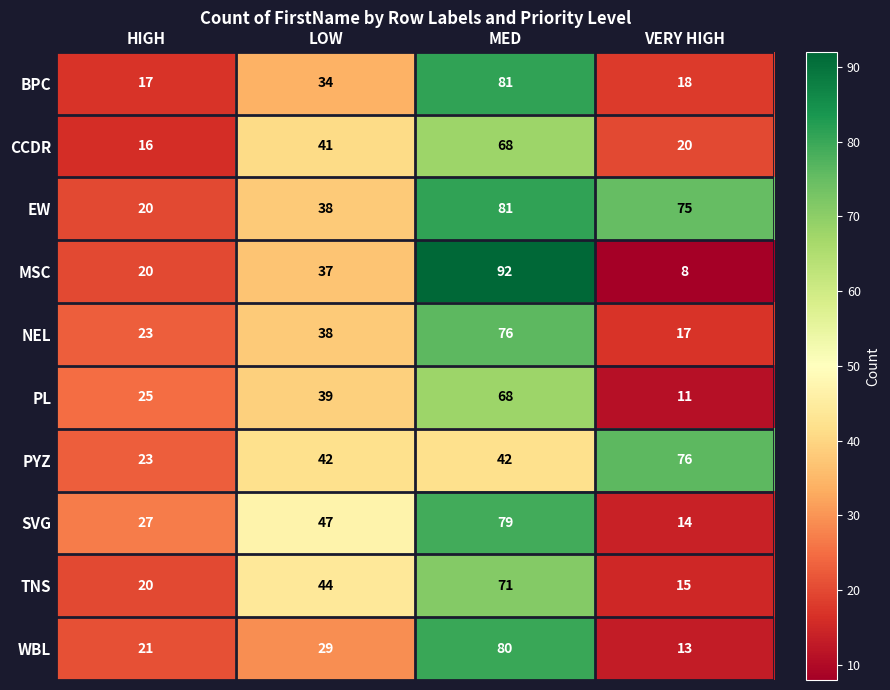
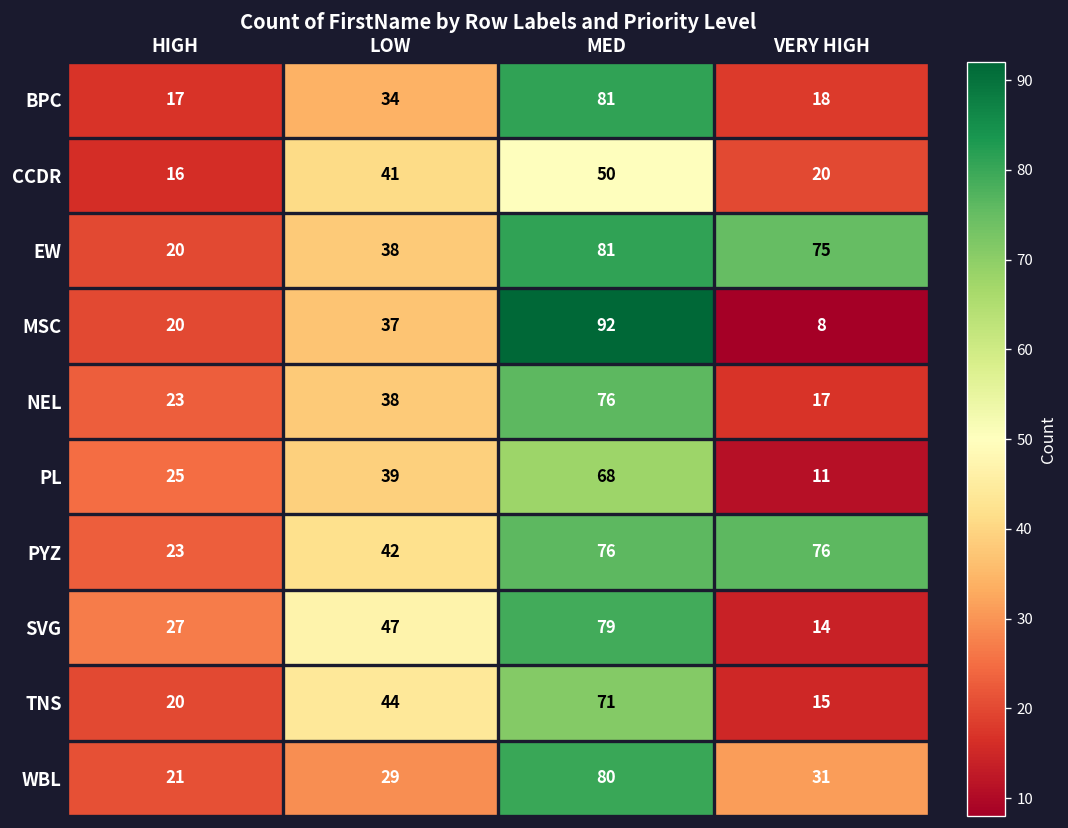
  {
    "BPC": {
      "HIGH": 17,
      "LOW": 34,
      "MED": 81,
      "VERY HIGH": 18
    },
    "CCDR": {
      "HIGH": 16,
      "LOW": 41,
-     "MED": 68,
+     "MED": 50,
      "VERY HIGH": 20
    },
    "EW": {
      "HIGH": 20,
      "LOW": 38,
      "MED": 81,
      "VERY HIGH": 75
    },
    "MSC": {
      "HIGH": 20,
      "LOW": 37,
      "MED": 92,
      "VERY HIGH": 8
    },
    "NEL": {
      "HIGH": 23,
      "LOW": 38,
      "MED": 76,
      "VERY HIGH": 17
    },
    "PL": {
      "HIGH": 25,
      "LOW": 39,
      "MED": 68,
      "VERY HIGH": 11
    },
    "PYZ": {
      "HIGH": 23,
      "LOW": 42,
-     "MED": 42,
+     "MED": 76,
      "VERY HIGH": 76
    },
    "SVG": {
      "HIGH": 27,
      "LOW": 47,
      "MED": 79,
      "VERY HIGH": 14
    },
    "TNS": {
      "HIGH": 20,
      "LOW": 44,
      "MED": 71,
      "VERY HIGH": 15
    },
    "WBL": {
      "HIGH": 21,
      "LOW": 29,
      "MED": 80,
-     "VERY HIGH": 13
+     "VERY HIGH": 31
    }
  }
